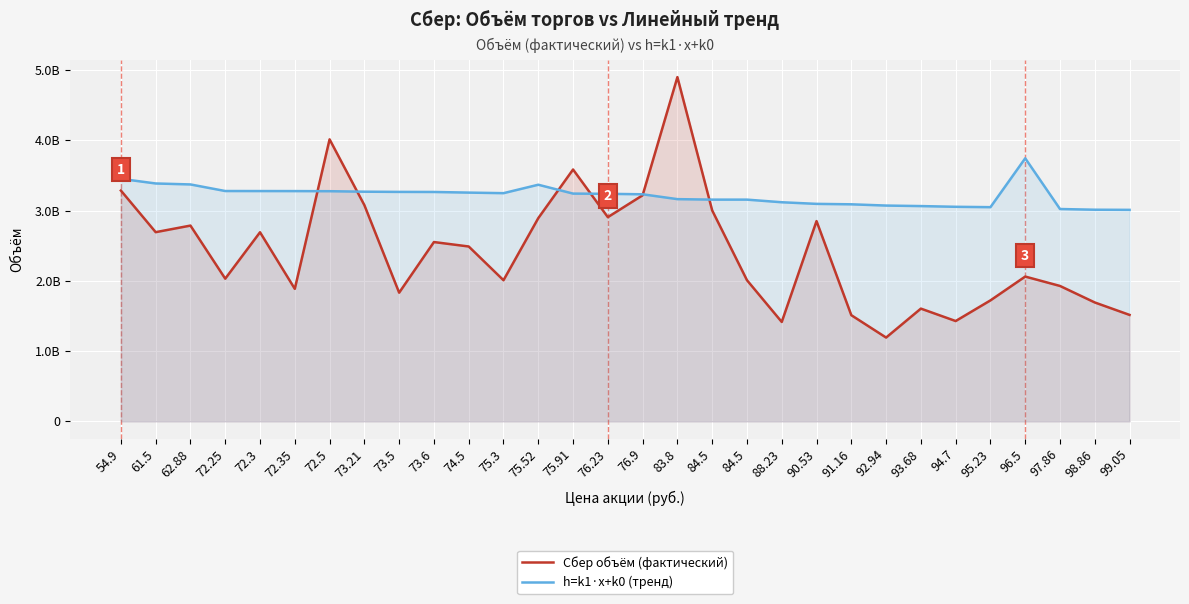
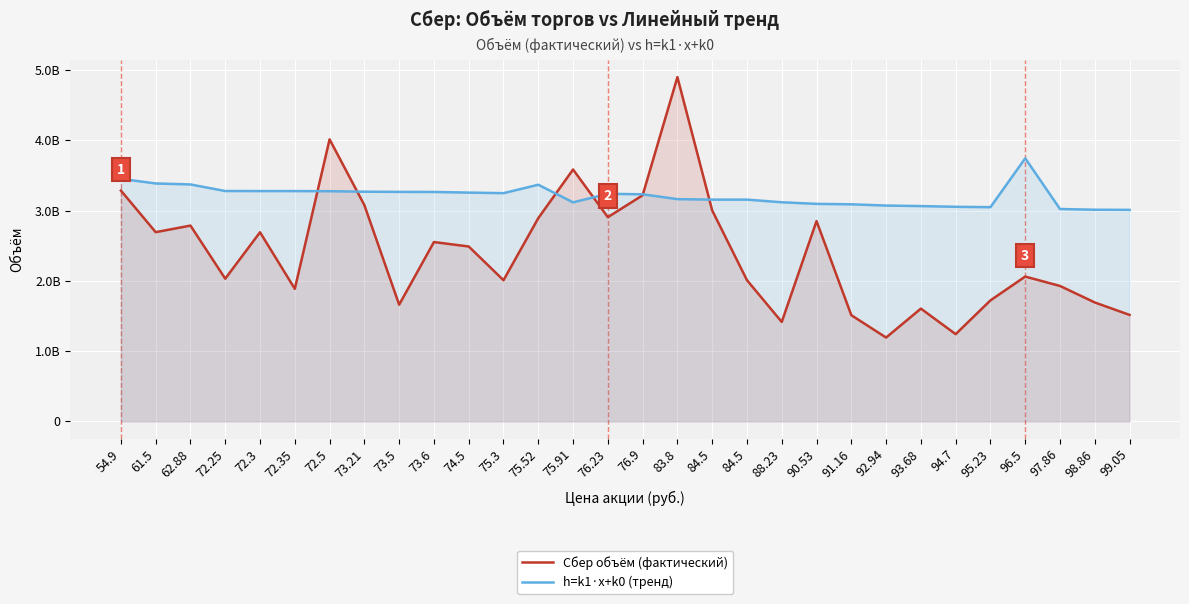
  {
    "Сбер объём (фактический)": {
      "54.9": 3300000000,
      "61.5": 2700000000,
      "62.88": 2800000000,
      "72.25": 2000000000,
      "72.3": 2700000000,
      "72.35": 1900000000,
      "72.5": 4000000000,
      "73.21": 3100000000,
-     "73.5": 1800000000,
+     "73.5": 1700000000,
      "73.6": 2600000000,
      "74.5": 2500000000,
      "75.3": 2000000000,
      "75.52": 2900000000,
      "75.91": 3600000000,
      "76.23": 2900000000,
      "83.8": 4900000000,
      "88.23": 1400000000,
      "90.53": 2800000000,
      "91.16": 1500000000,
      "92.94": 1200000000,
      "93.68": 1600000000,
-     "94.7": 1400000000,
+     "94.7": 1200000000,
      "95.23": 1700000000,
      "97.86": 1900000000,
      "98.86": 1700000000,
      "99.05": 1500000000
    },
    "h=k1·x+k0 (тренд)": {
      "61.5": 3400000000,
      "62.88": 3400000000,
      "72.25": 3300000000,
      "72.3": 3300000000,
      "72.35": 3300000000,
      "72.5": 3300000000,
      "73.21": 3300000000,
      "73.5": 3300000000,
      "73.6": 3300000000,
      "74.5": 3300000000,
      "75.3": 3200000000,
      "75.52": 3400000000,
-     "75.91": 3200000000,
+     "75.91": 3100000000,
      "83.8": 3200000000,
      "88.23": 3100000000,
      "90.53": 3100000000,
      "91.16": 3100000000,
      "92.94": 3100000000,
      "93.68": 3100000000,
      "94.7": 3100000000,
      "95.23": 3000000000,
      "96.5": 3700000000,
      "97.86": 3000000000,
      "98.86": 3000000000,
      "99.05": 3000000000
    }
  }
